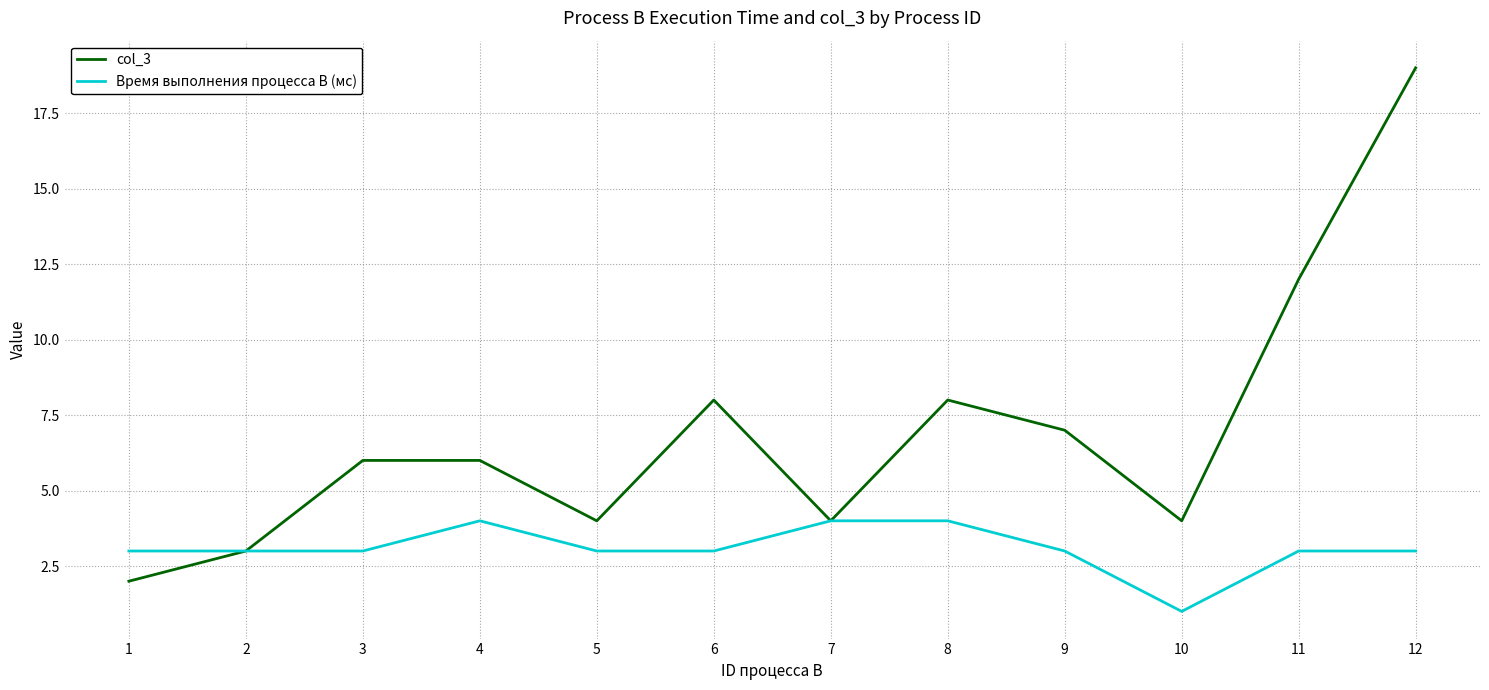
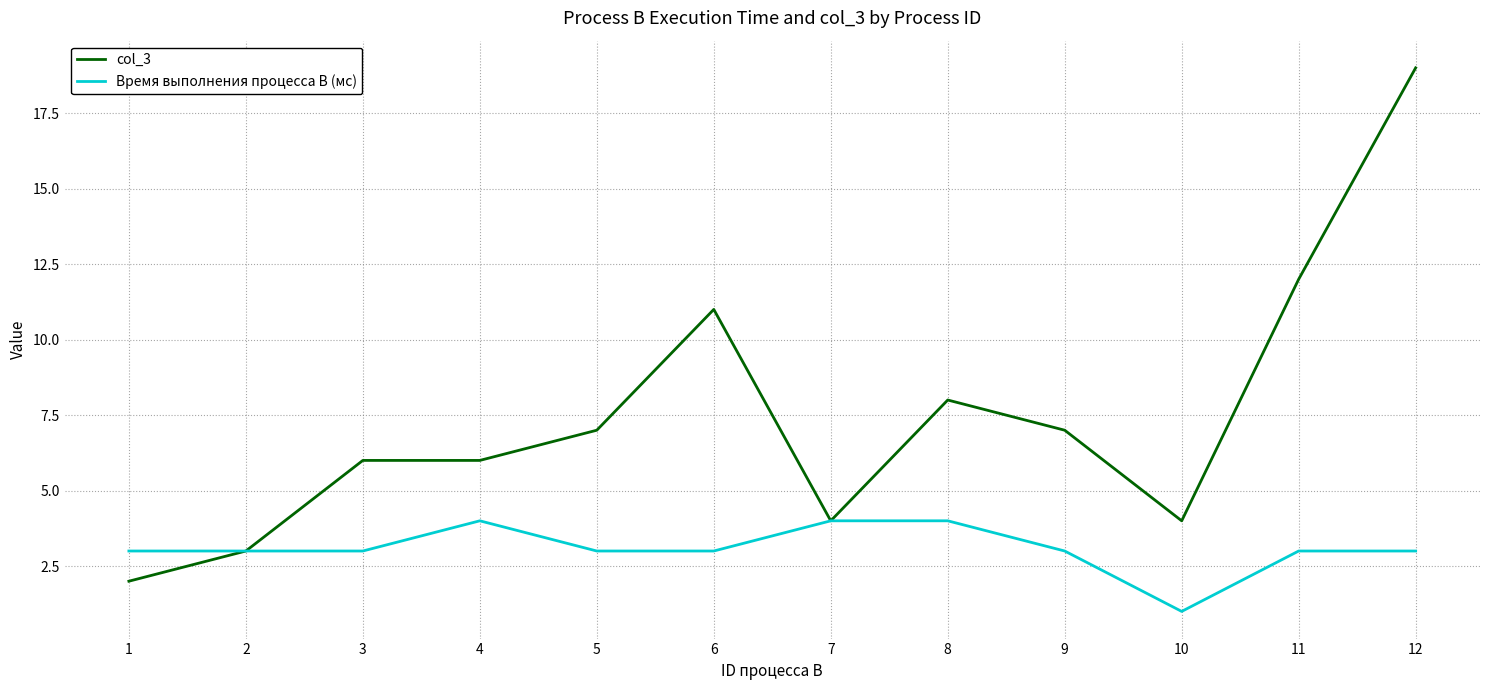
  {
    "col_3": {
      "1": 2,
      "3": 6,
      "4": 6,
-     "5": 4,
-     "6": 8,
+     "5": 7,
+     "6": 11,
      "8": 8,
      "9": 7,
      "10": 4,
      "11": 12,
      "12": 19
    },
    "Время выполнения процесса B (мс)": {
      "1": 3,
      "3": 3,
      "4": 4,
      "5": 3,
      "6": 3,
      "8": 4,
      "9": 3,
      "10": 1,
      "11": 3,
      "12": 3
    }
  }
